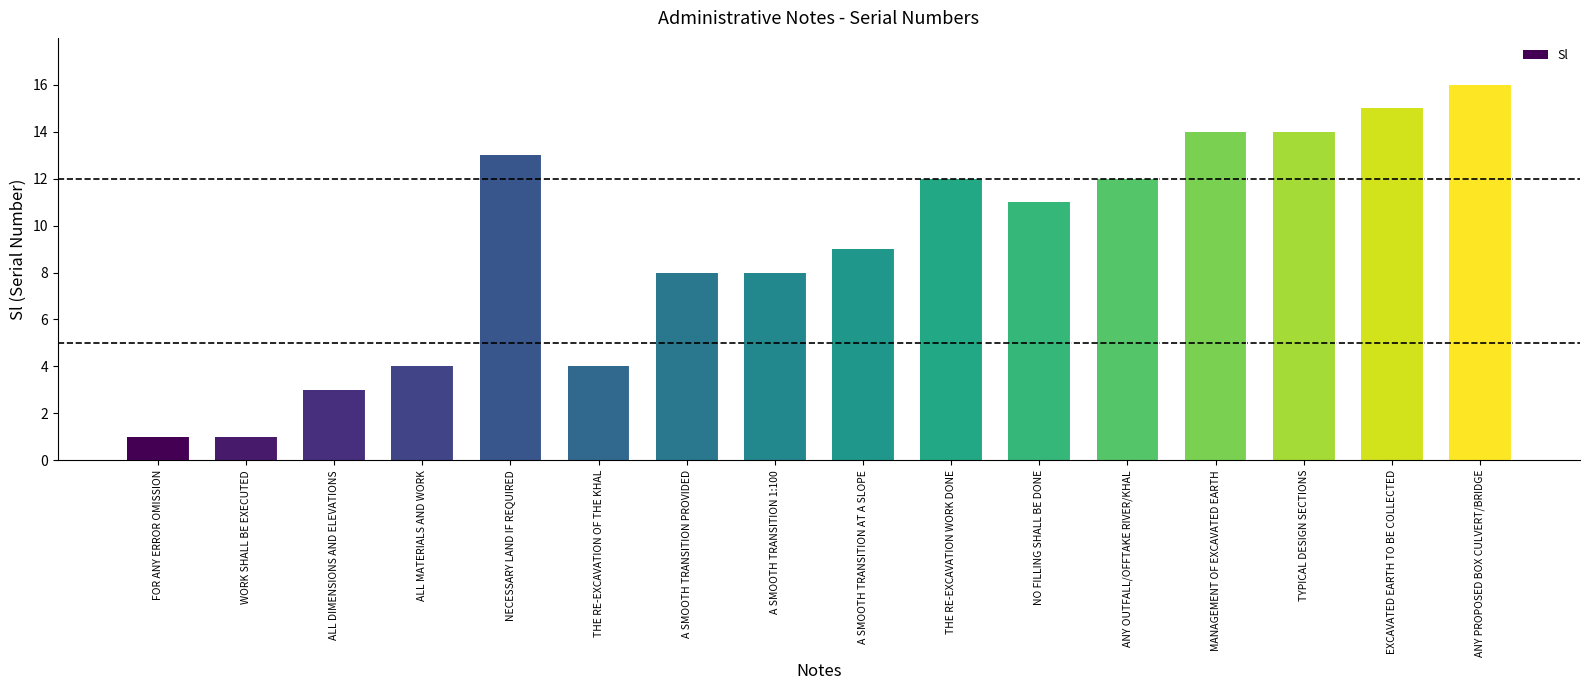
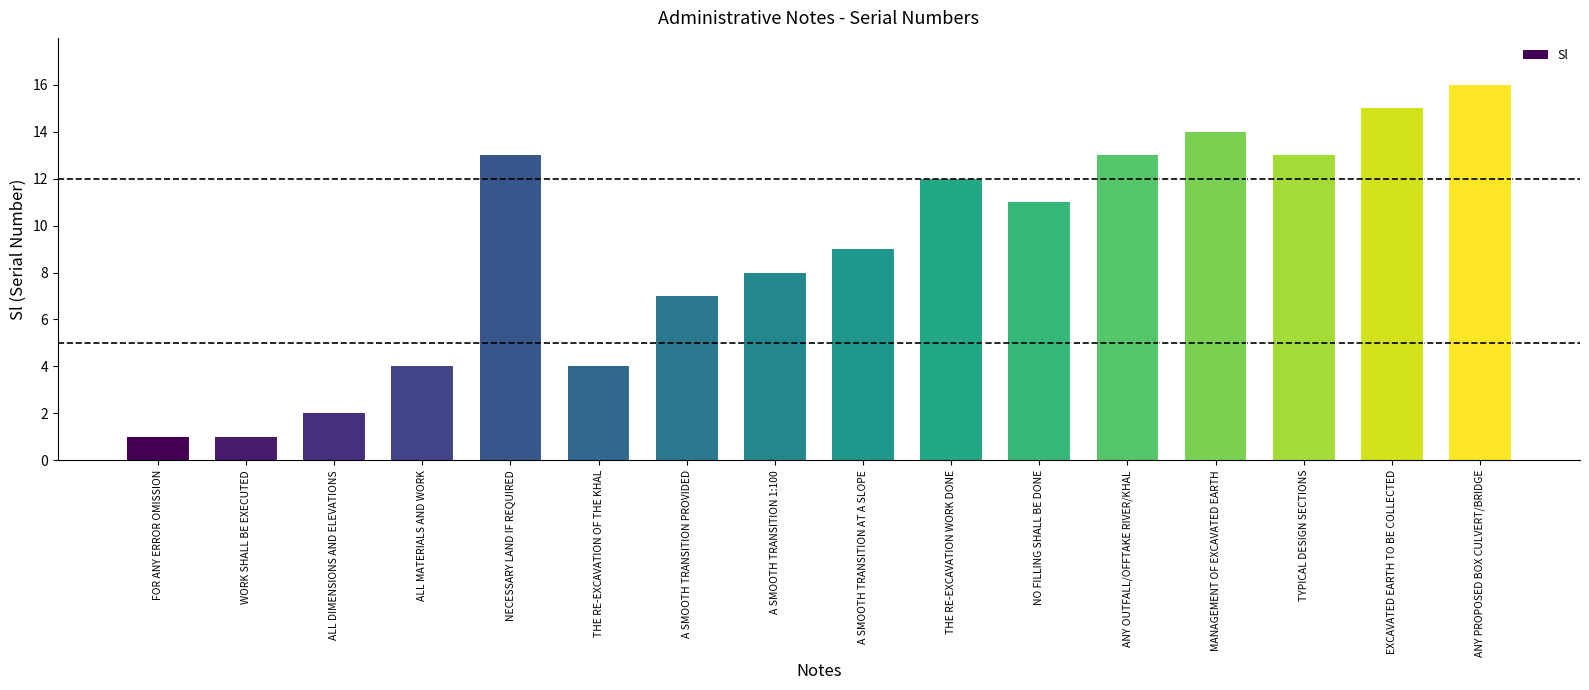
  {
    "FOR ANY ERROR OMISSION": 1,
    "WORK SHALL BE EXECUTED": 1,
-   "ALL DIMENSIONS AND ELEVATIONS": 3,
+   "ALL DIMENSIONS AND ELEVATIONS": 2,
    "ALL MATERIALS AND WORK": 4,
    "NECESSARY LAND IF REQUIRED": 13,
    "THE RE-EXCAVATION OF THE KHAL": 4,
-   "A SMOOTH TRANSITION PROVIDED": 8,
+   "A SMOOTH TRANSITION PROVIDED": 7,
    "A SMOOTH TRANSITION 1:100": 8,
    "A SMOOTH TRANSITION AT A SLOPE": 9,
    "THE RE-EXCAVATION WORK DONE": 12,
    "NO FILLING SHALL BE DONE": 11,
-   "ANY OUTFALL/OFFTAKE RIVER/KHAL": 12,
+   "ANY OUTFALL/OFFTAKE RIVER/KHAL": 13,
    "MANAGEMENT OF EXCAVATED EARTH": 14,
-   "TYPICAL DESIGN SECTIONS": 14,
+   "TYPICAL DESIGN SECTIONS": 13,
    "EXCAVATED EARTH TO BE COLLECTED": 15,
    "ANY PROPOSED BOX CULVERT/BRIDGE": 16
  }
